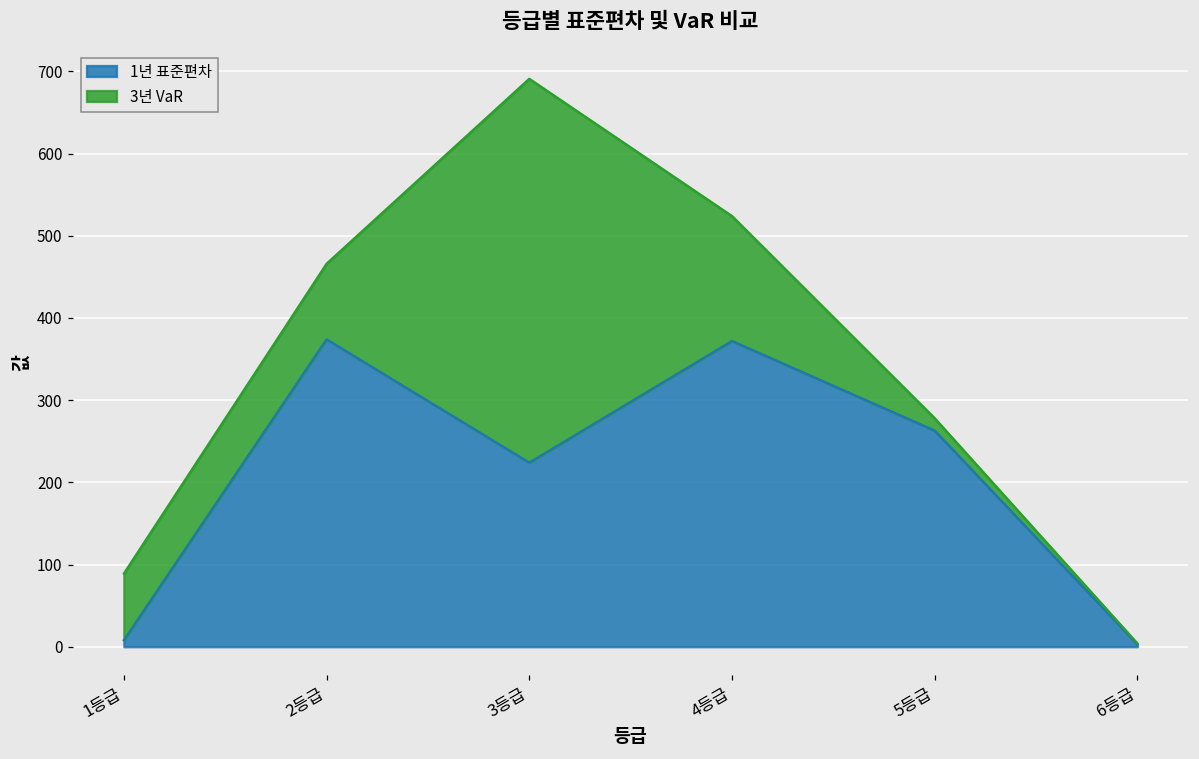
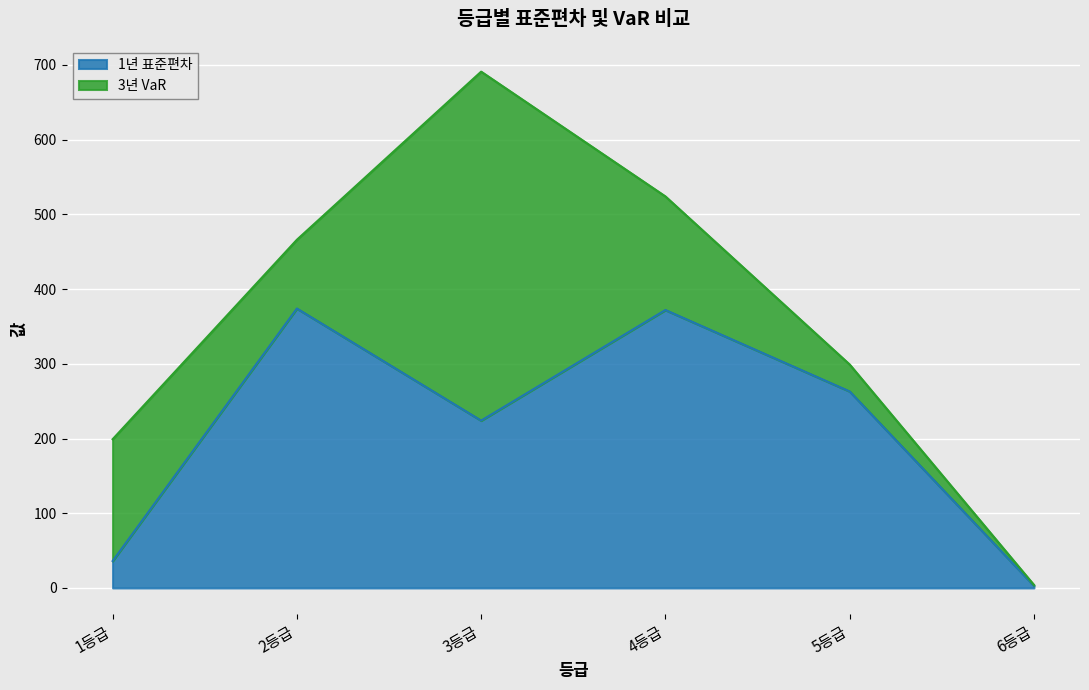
  {
    "1년 표준편차": {
-     "1등급": 10,
+     "1등급": 40,
      "2등급": 370,
      "3등급": 220,
      "4등급": 370,
      "5등급": 260
    },
    "3년 VaR": {
-     "1등급": 80,
+     "1등급": 160,
      "2등급": 90,
      "3등급": 470,
      "4등급": 150,
-     "5등급": 20
+     "5등급": 40
    }
  }
